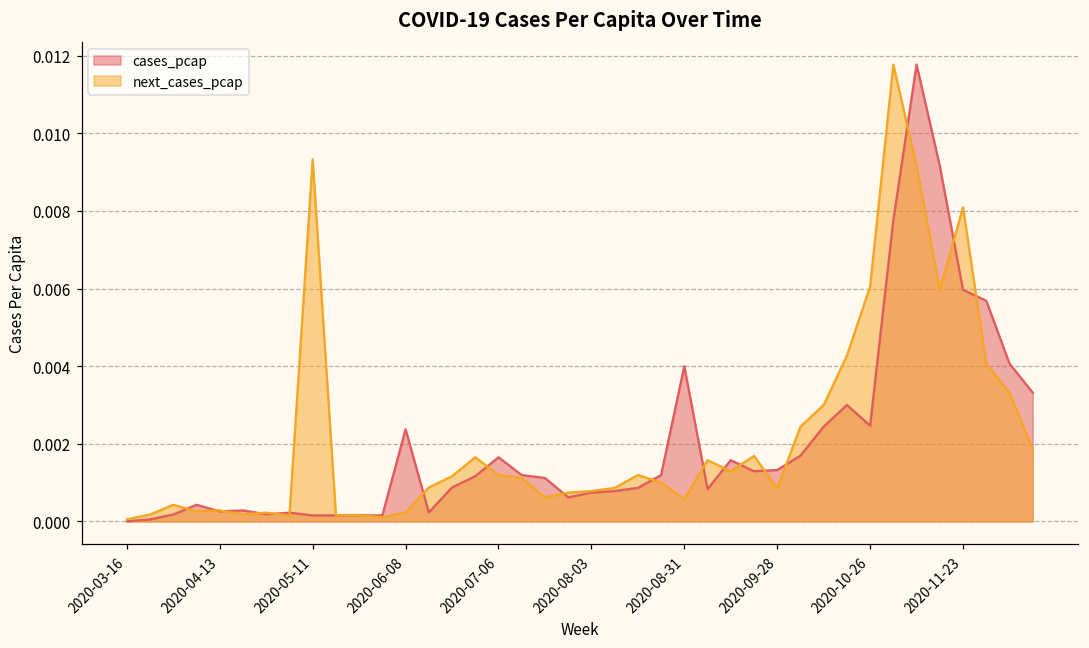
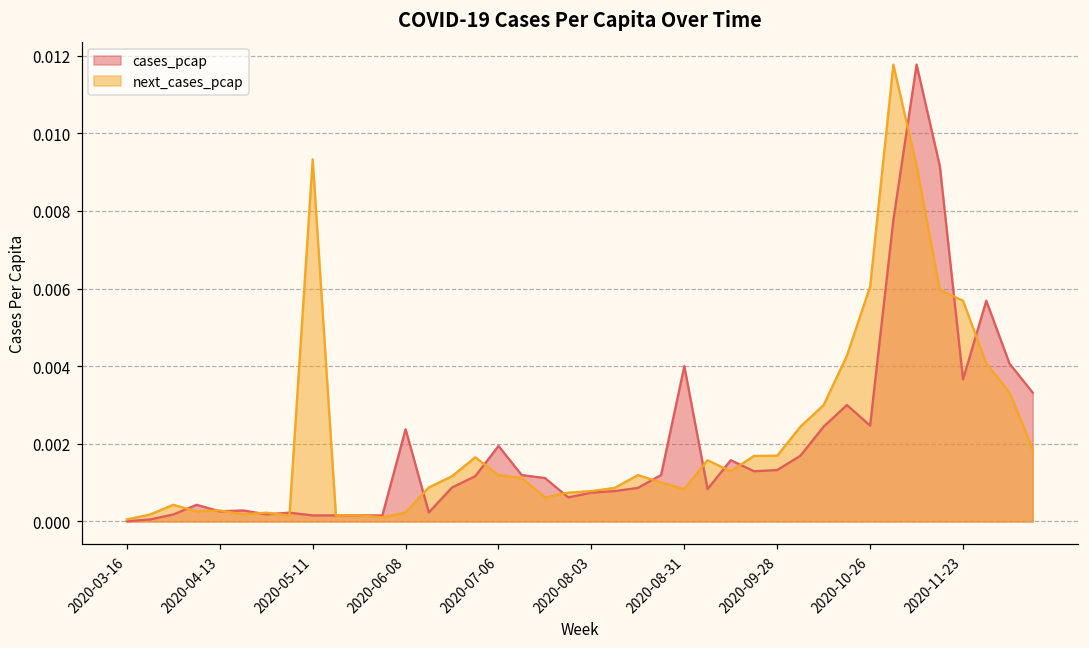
  {
    "cases_pcap": {
      "2020-05-11": 0.0002,
      "2020-06-08": 0.0024,
-     "2020-07-06": 0.0017,
+     "2020-07-06": 0.0019,
      "2020-08-31": 0.0040,
      "2020-09-28": 0.0013,
      "2020-10-26": 0.0025,
-     "2020-11-23": 0.0060
+     "2020-11-23": 0.0037
    },
    "next_cases_pcap": {
      "2020-05-11": 0.0093,
      "2020-06-08": 0.0002,
      "2020-07-06": 0.0012,
-     "2020-08-31": 0.0006,
-     "2020-09-28": 0.0009,
+     "2020-08-31": 0.0008,
+     "2020-09-28": 0.0017,
      "2020-10-26": 0.0061,
-     "2020-11-23": 0.0081
+     "2020-11-23": 0.0057
    }
  }
